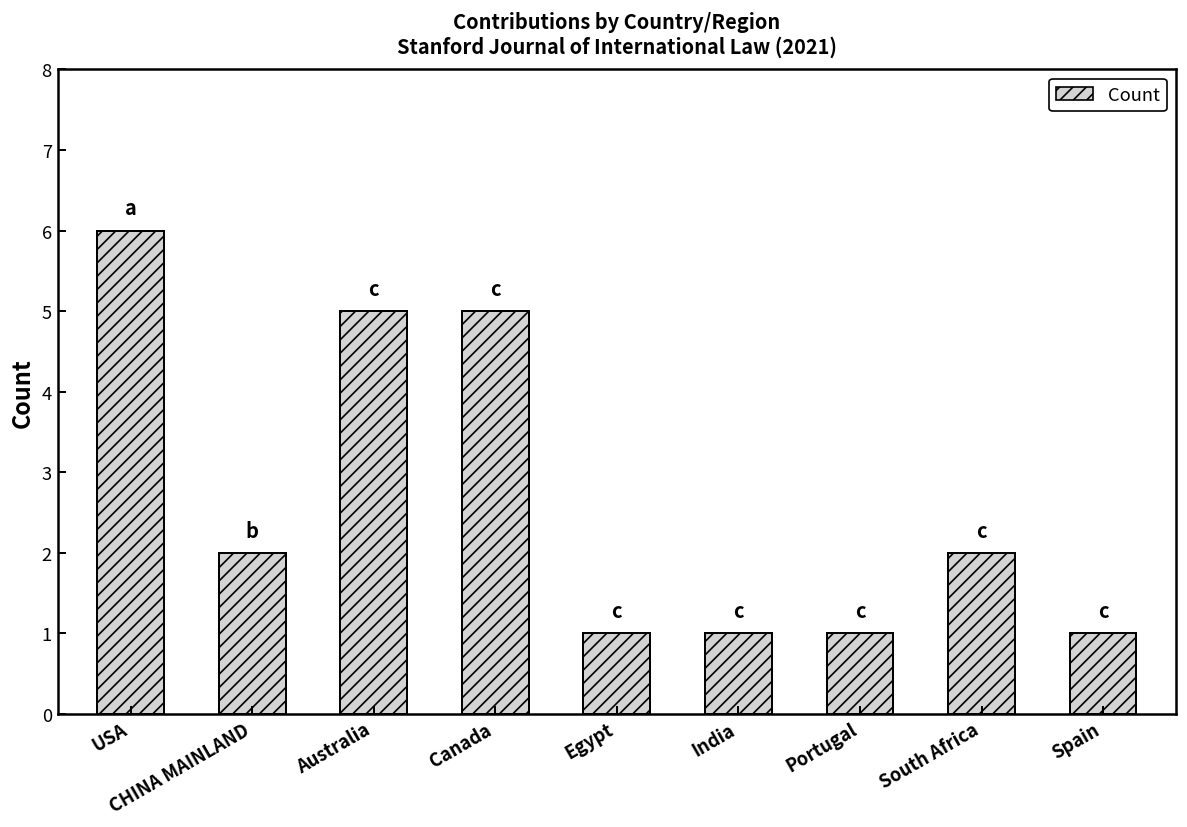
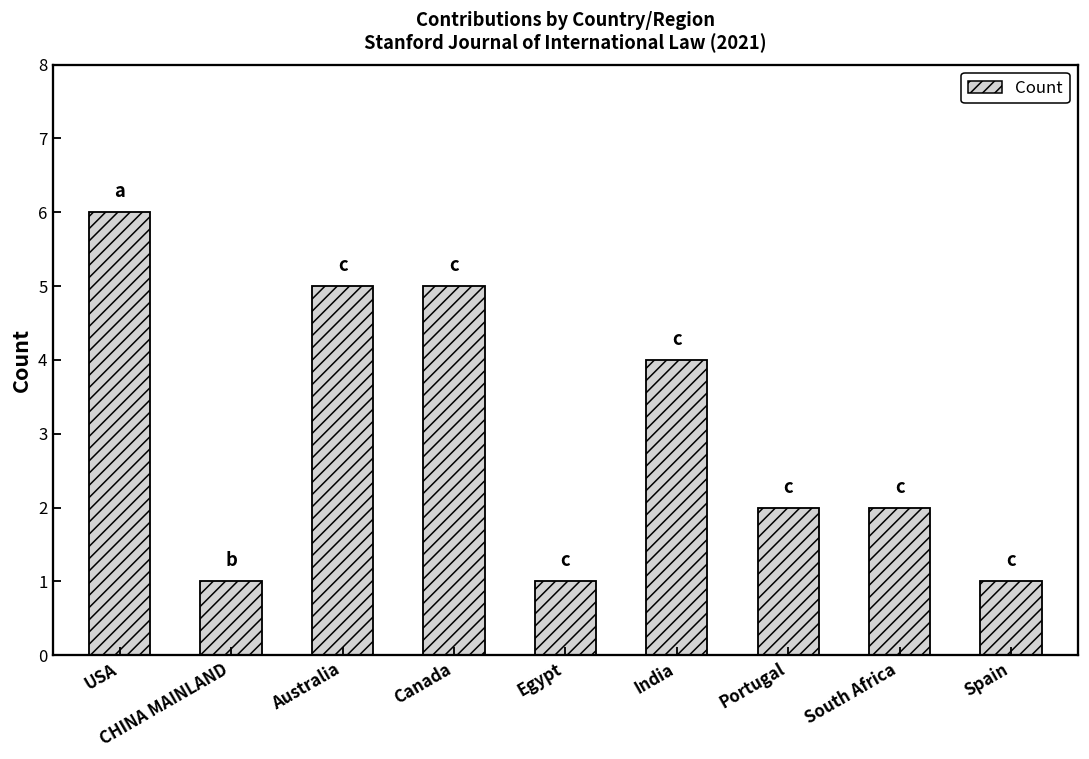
  {
    "USA": 6,
-   "CHINA MAINLAND": 2,
+   "CHINA MAINLAND": 1,
    "Australia": 5,
    "Canada": 5,
    "Egypt": 1,
-   "India": 1,
-   "Portugal": 1,
+   "India": 4,
+   "Portugal": 2,
    "South Africa": 2,
    "Spain": 1
  }
